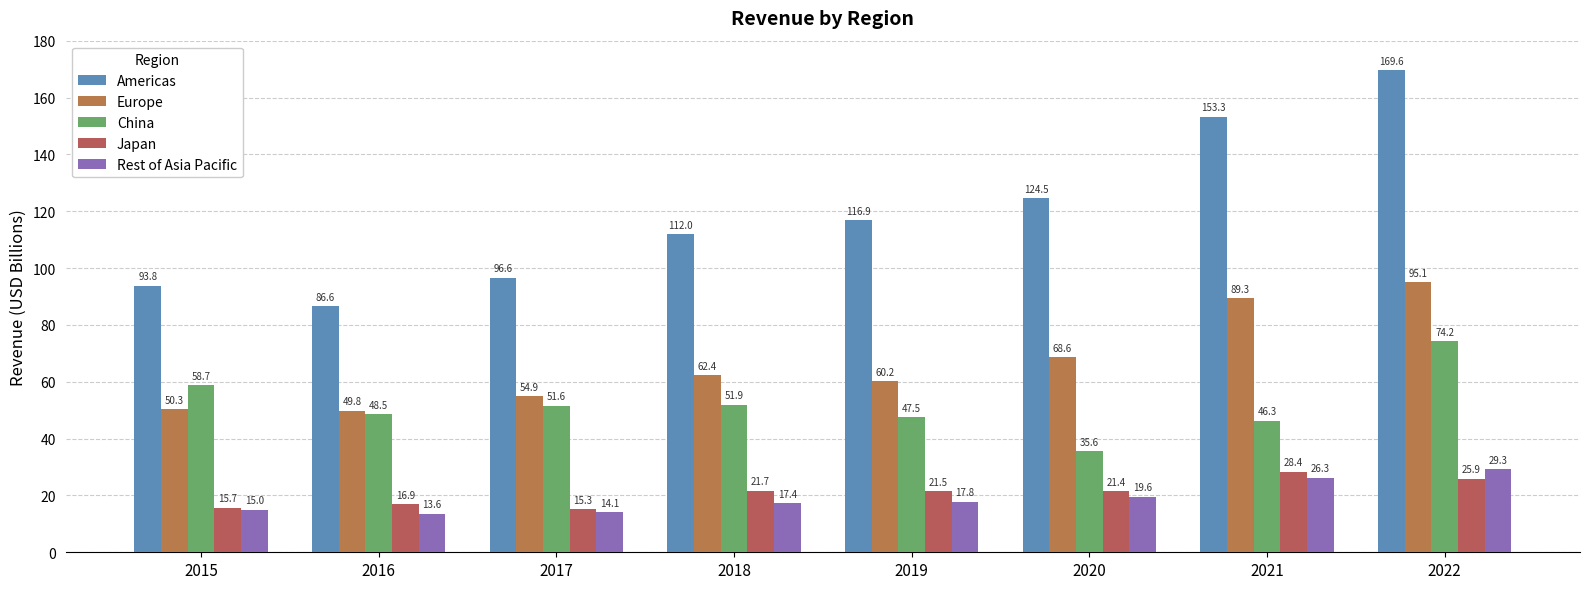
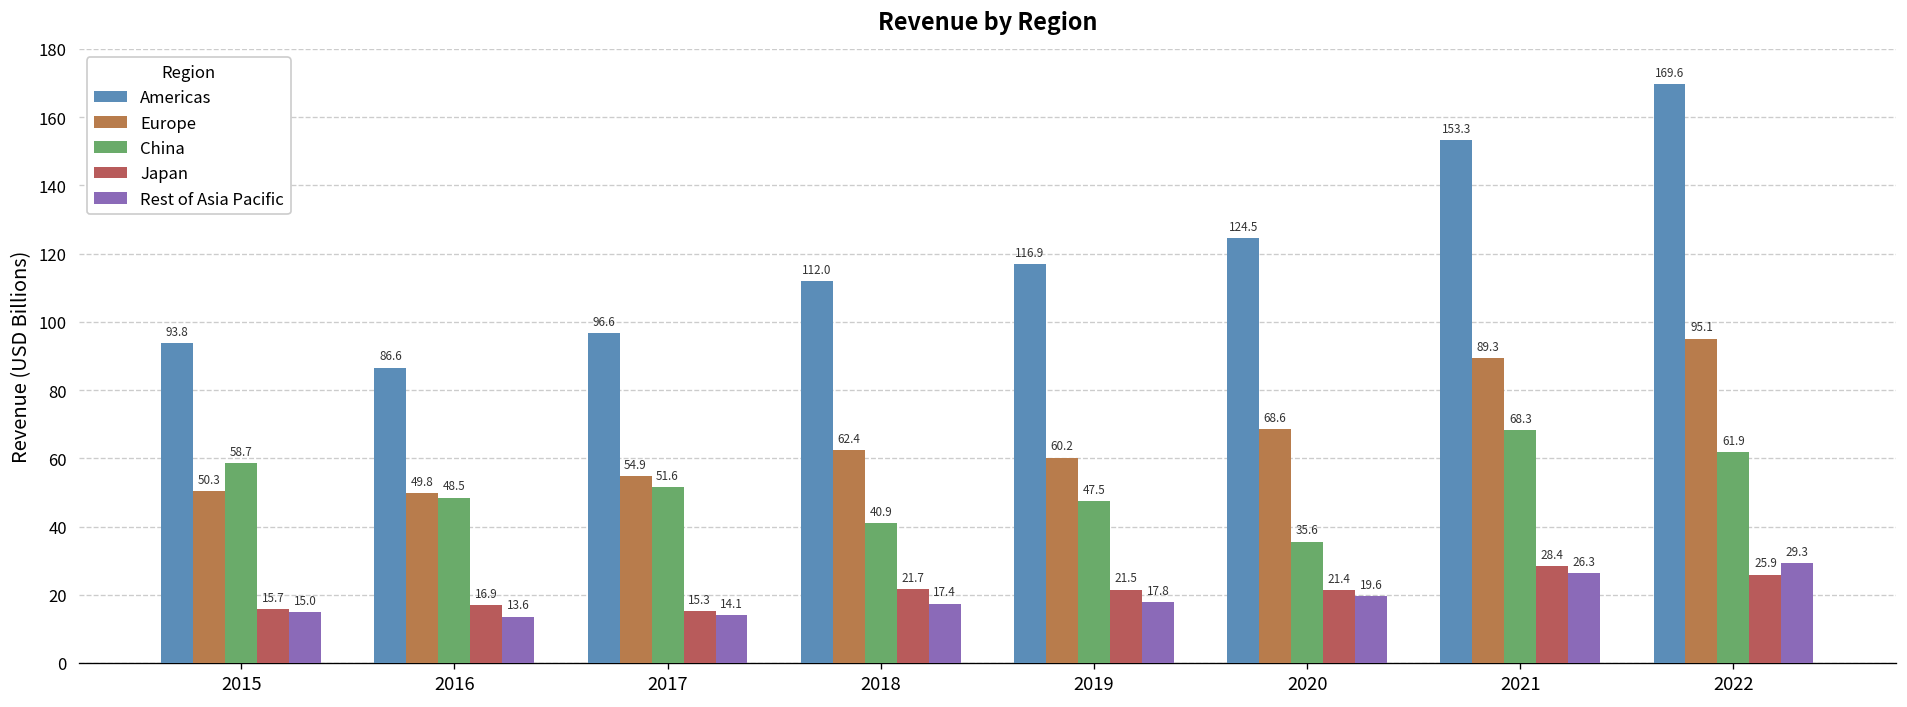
  {
    "China": {
      "2015": 58.7,
      "2016": 48.5,
      "2017": 51.6,
-     "2018": 51.9,
+     "2018": 40.9,
      "2019": 47.5,
      "2020": 35.6,
-     "2021": 46.3,
-     "2022": 74.2
+     "2021": 68.3,
+     "2022": 61.9
    }
  }
